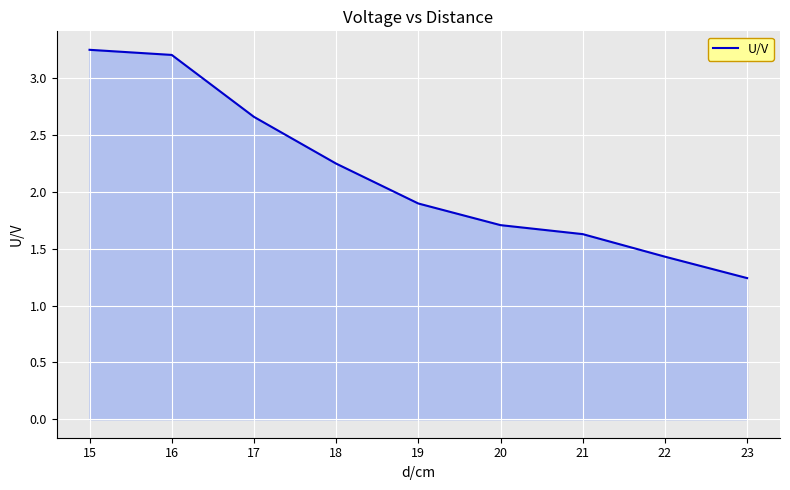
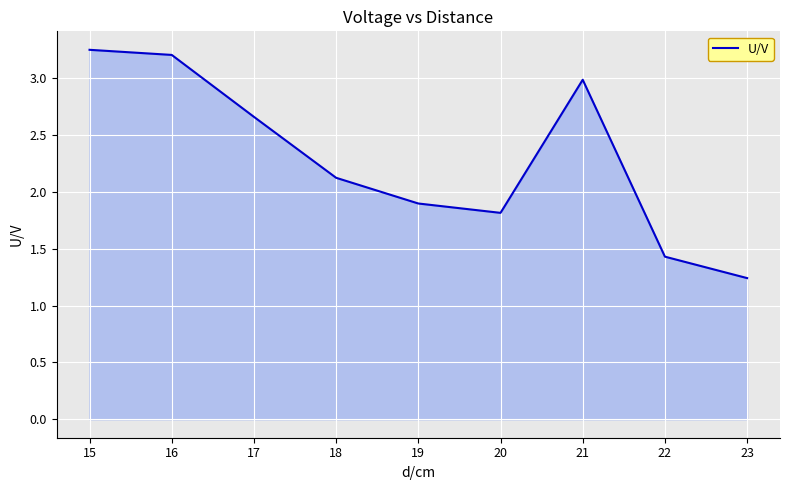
  {
    "15": 3.25,
    "16": 3.20,
    "17": 2.66,
-   "18": 2.25,
+   "18": 2.12,
    "19": 1.90,
-   "20": 1.71,
-   "21": 1.63,
+   "20": 1.82,
+   "21": 2.99,
    "22": 1.43,
    "23": 1.24
  }
